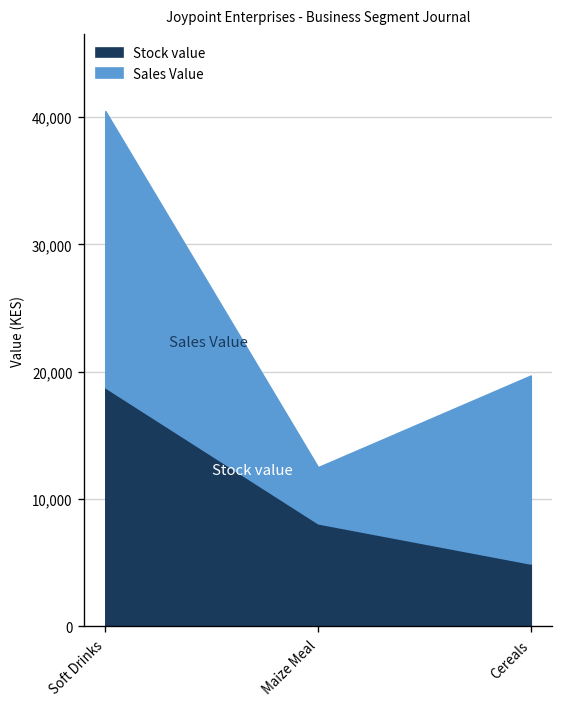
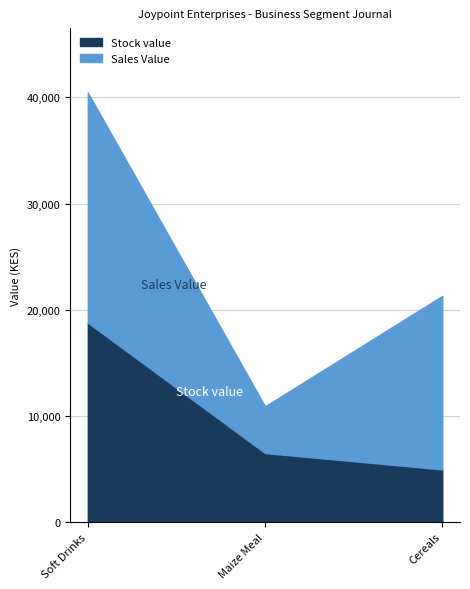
  {
    "Stock value": {
      "Soft Drinks": "18,800",
-     "Maize Meal": "8,100",
+     "Maize Meal": "6,500",
      "Cereals": "4,900"
    },
    "Sales Value": {
      "Soft Drinks": "21,700",
      "Maize Meal": "4,400",
-     "Cereals": "14,800"
+     "Cereals": "16,400"
    }
  }
